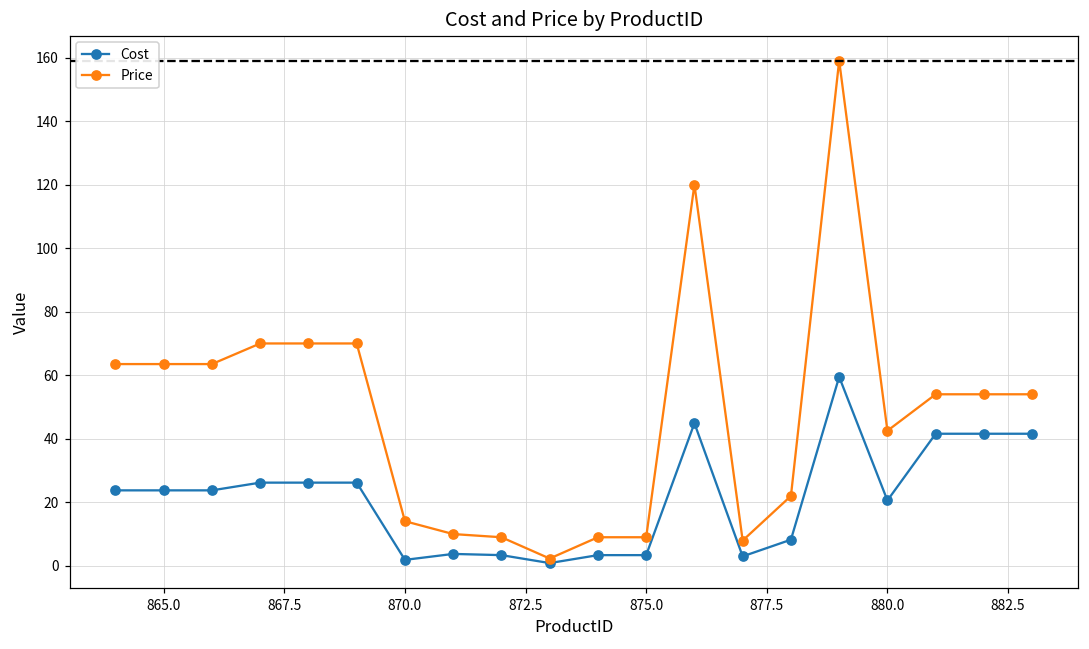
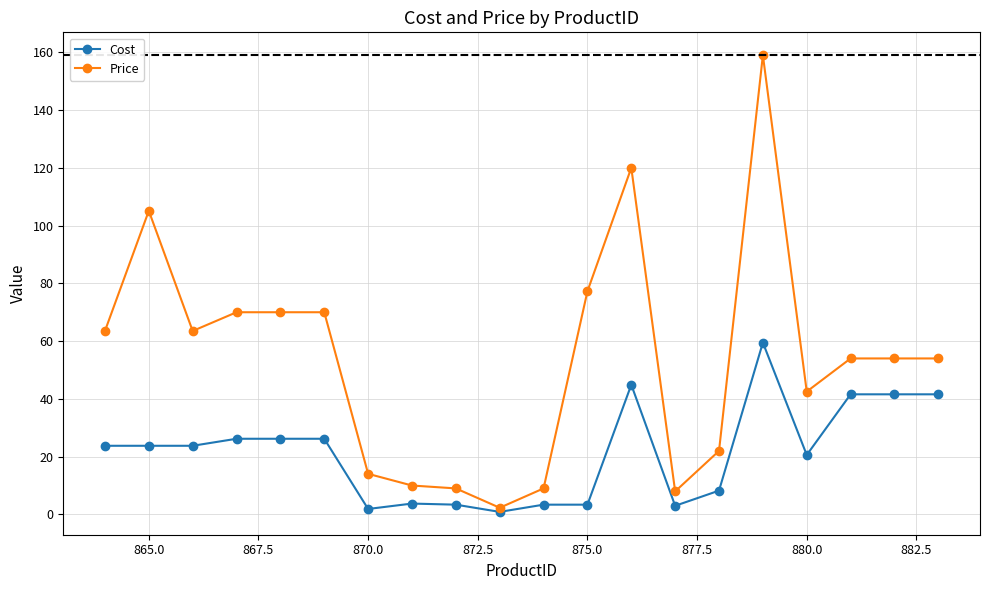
  {
    "Cost": {
      "865.0": 24,
      "870.0": 2,
      "875.0": 3,
      "880.0": 21
    },
    "Price": {
-     "865.0": 64,
+     "865.0": 105,
      "870.0": 14,
-     "875.0": 9,
+     "875.0": 77,
      "880.0": 43
    }
  }
